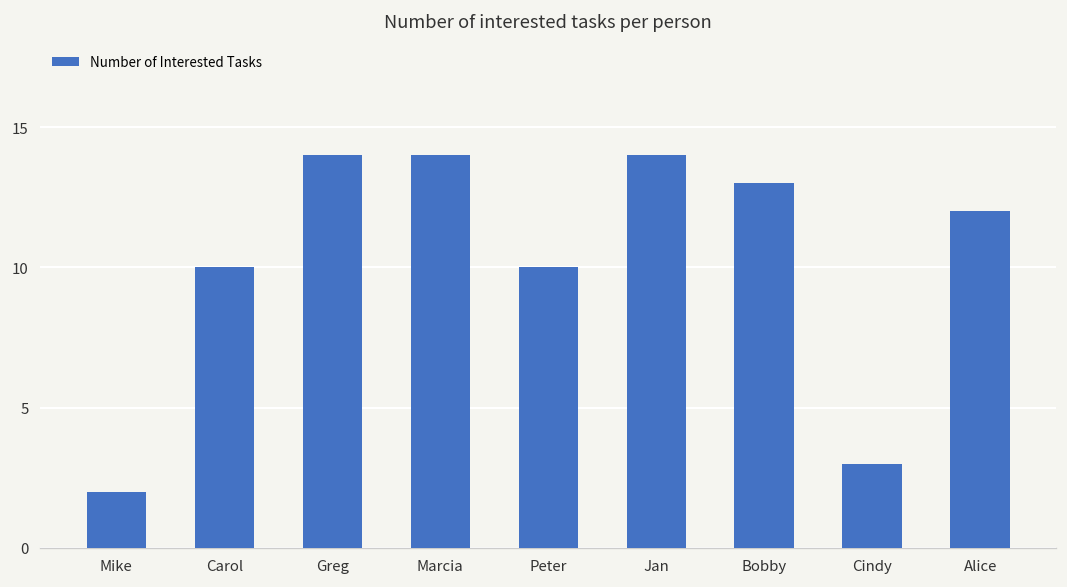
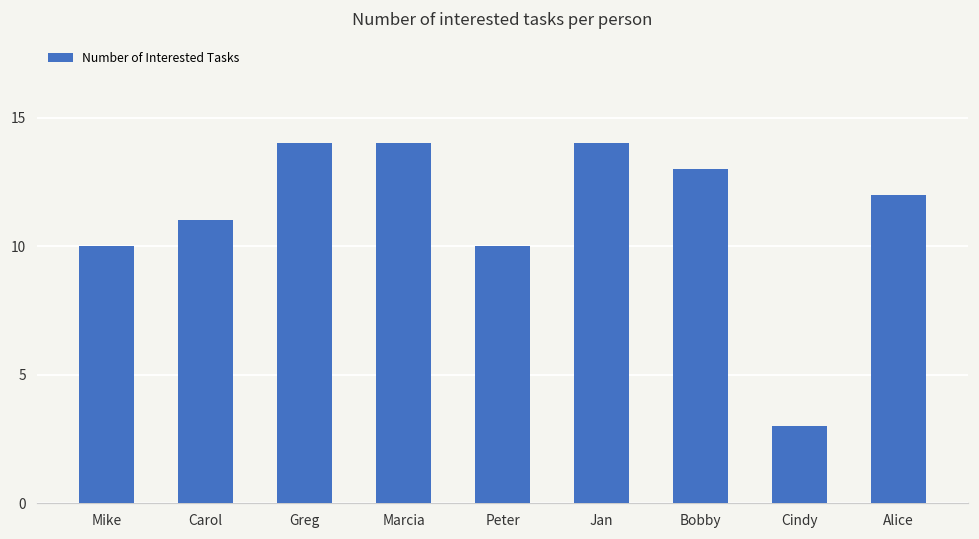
  {
-   "Mike": 2,
-   "Carol": 10,
+   "Mike": 10,
+   "Carol": 11,
    "Greg": 14,
    "Marcia": 14,
    "Peter": 10,
    "Jan": 14,
    "Bobby": 13,
    "Cindy": 3,
    "Alice": 12
  }
